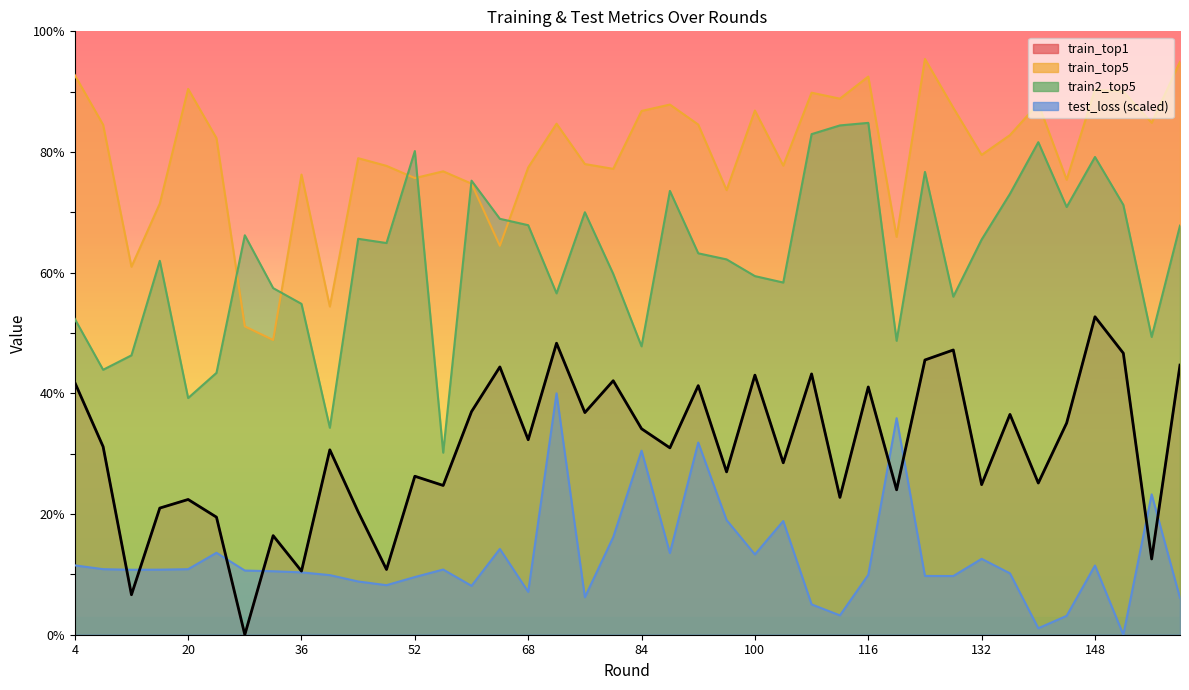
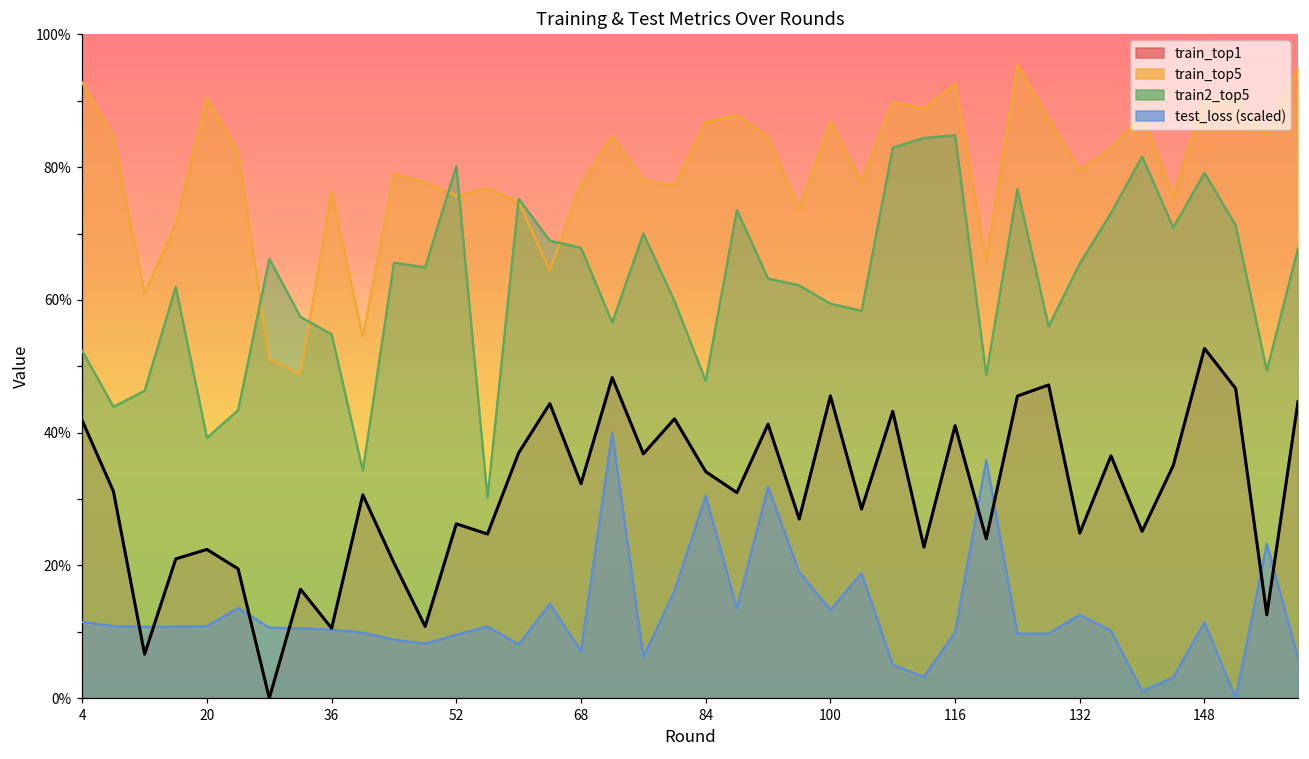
  {
    "train_top1": {
      "4": "42%",
      "20": "22%",
      "52": "26%",
      "68": "32%",
      "84": "34%",
-     "100": "43%",
+     "100": "46%",
      "116": "41%",
      "132": "25%",
      "148": "53%"
    },
    "train_top5": {
      "4": "93%",
      "20": "90%",
      "36": "76%",
      "52": "76%",
      "68": "77%",
      "84": "87%",
      "100": "87%",
      "116": "93%",
      "132": "80%"
    },
    "train2_top5": {
      "4": "52%",
      "20": "39%",
      "36": "55%",
      "52": "80%",
      "68": "68%",
      "84": "48%",
      "100": "59%",
      "116": "85%",
      "132": "65%",
      "148": "79%"
    },
    "test_loss (scaled)": {
      "4": "11%",
      "20": "11%",
      "52": "10%",
      "68": "7%",
      "84": "30%",
      "100": "13%",
      "116": "10%",
      "132": "13%",
      "148": "11%"
    }
  }
